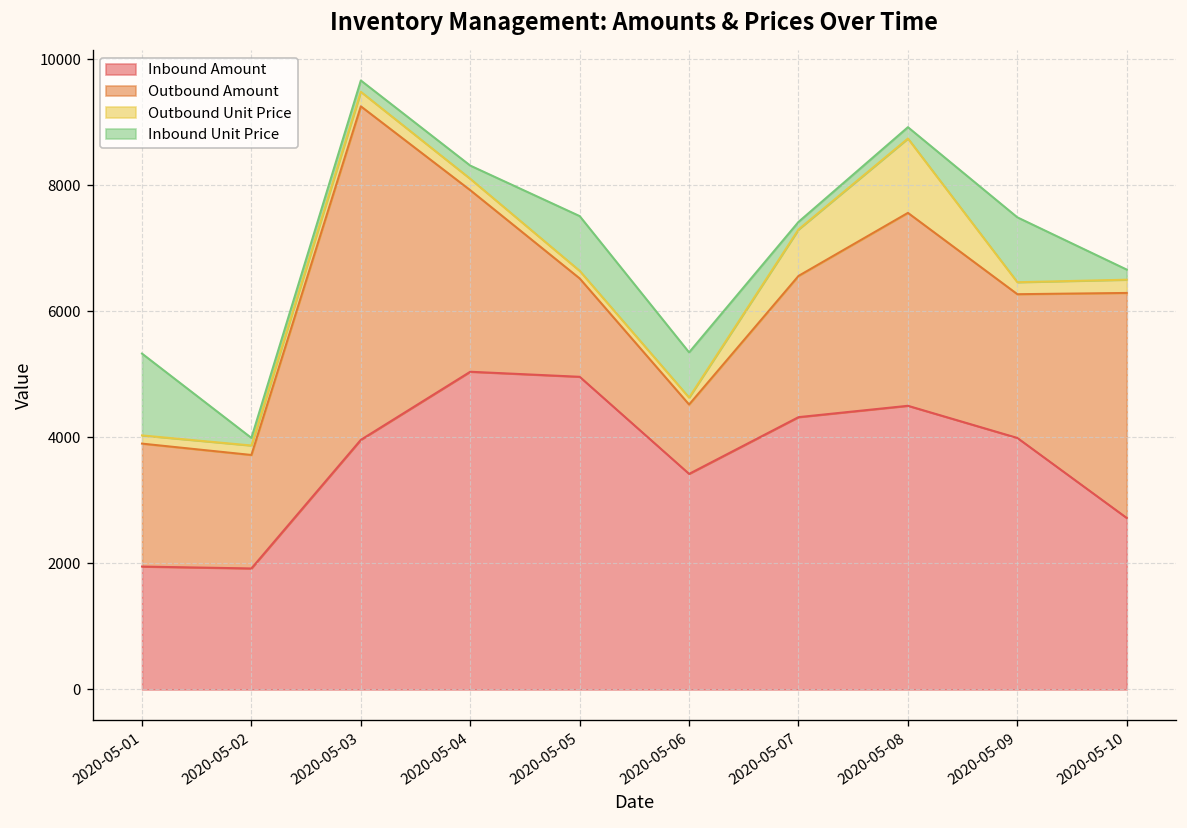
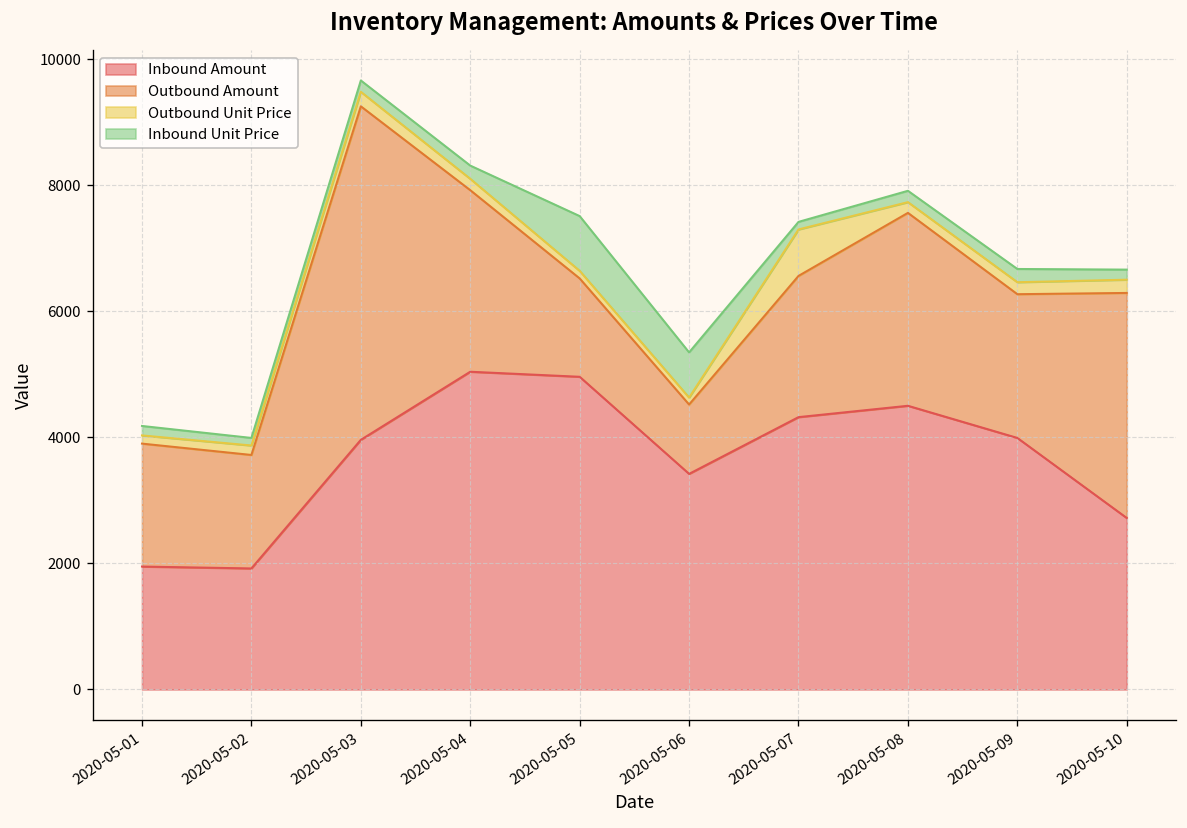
  {
    "Outbound Unit Price": {
      "2020-05-01": 100,
      "2020-05-02": 200,
      "2020-05-03": 200,
      "2020-05-04": 200,
      "2020-05-05": 100,
      "2020-05-06": 100,
      "2020-05-07": 700,
-     "2020-05-08": 1200,
+     "2020-05-08": 200,
      "2020-05-09": 200,
      "2020-05-10": 200
    },
    "Inbound Unit Price": {
-     "2020-05-01": 1300,
+     "2020-05-01": 200,
      "2020-05-02": 100,
      "2020-05-03": 200,
      "2020-05-04": 200,
      "2020-05-05": 900,
      "2020-05-06": 700,
      "2020-05-07": 100,
      "2020-05-08": 200,
-     "2020-05-09": 1000,
+     "2020-05-09": 200,
      "2020-05-10": 200
    }
  }
